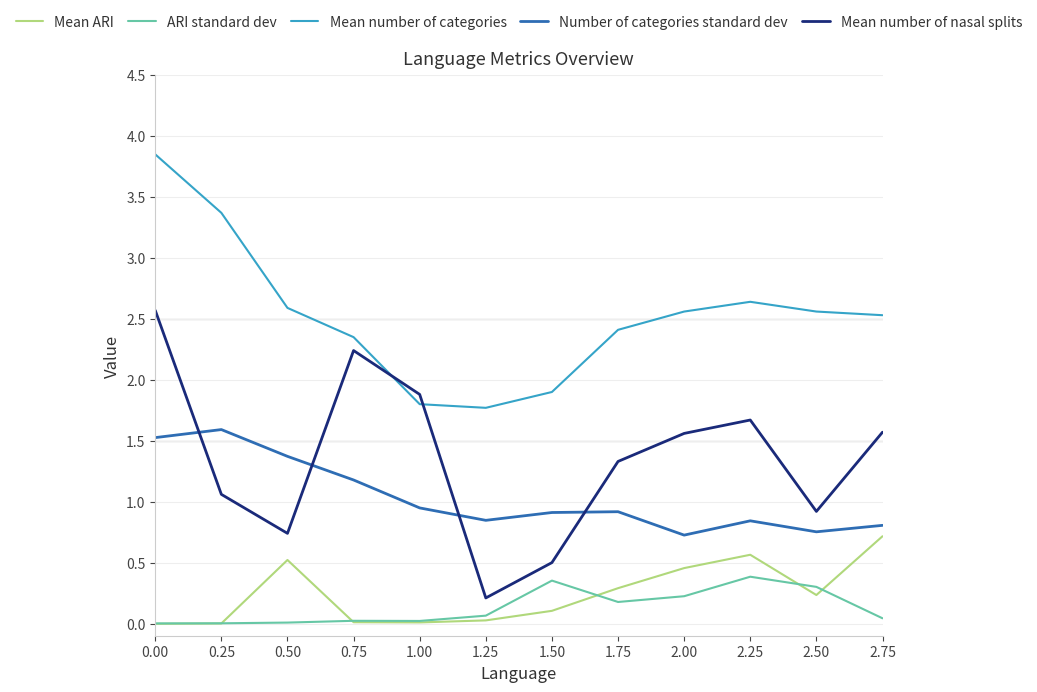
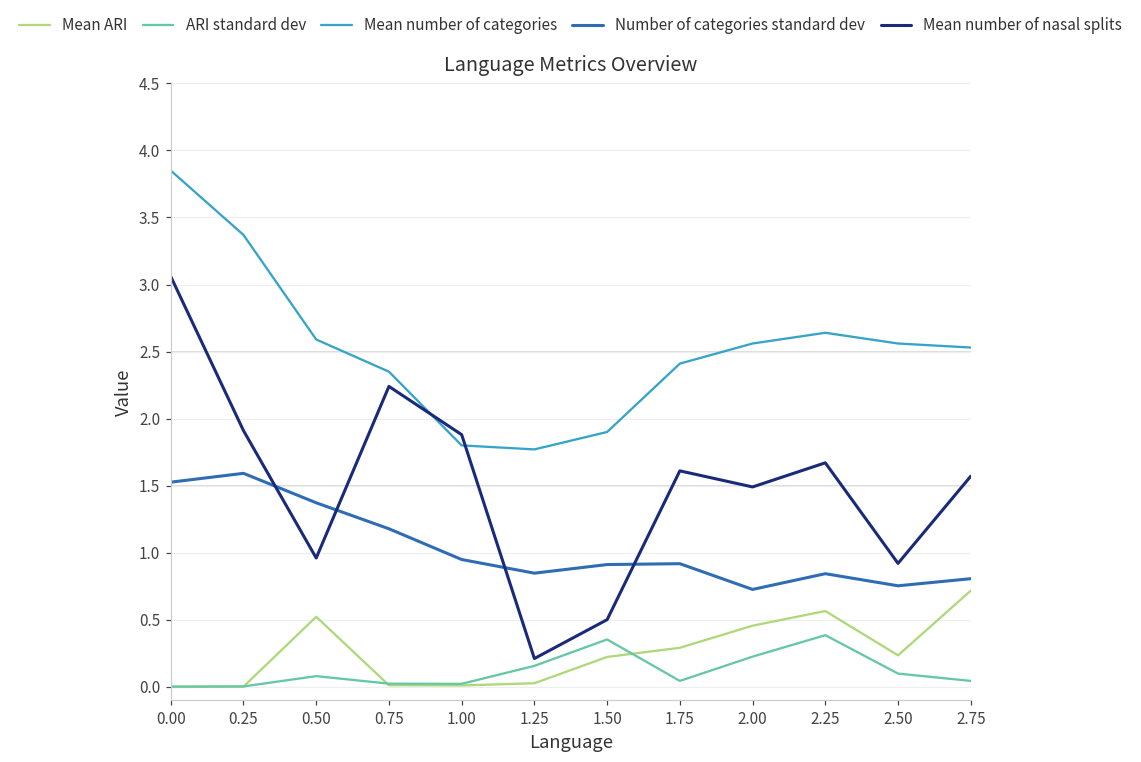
  {
    "Mean ARI": {
      "0.50": 0.52,
      "1.25": 0.03,
-     "1.50": 0.10,
+     "1.50": 0.22,
      "1.75": 0.29,
      "2.00": 0.45,
      "2.25": 0.56,
      "2.50": 0.23,
      "2.75": 0.72
    },
    "ARI standard dev": {
-     "0.50": 0.01,
-     "1.25": 0.06,
+     "0.50": 0.08,
+     "1.25": 0.16,
      "1.50": 0.35,
-     "1.75": 0.18,
+     "1.75": 0.04,
      "2.00": 0.22,
      "2.25": 0.38,
-     "2.50": 0.30,
+     "2.50": 0.10,
      "2.75": 0.04
    },
    "Mean number of nasal splits": {
-     "0.00": 2.57,
-     "0.25": 1.06,
-     "0.50": 0.74,
+     "0.00": 3.06,
+     "0.25": 1.91,
+     "0.50": 0.96,
      "0.75": 2.24,
      "1.00": 1.88,
      "1.25": 0.21,
      "1.50": 0.50,
-     "1.75": 1.33,
-     "2.00": 1.56,
+     "1.75": 1.61,
+     "2.00": 1.49,
      "2.25": 1.67,
      "2.50": 0.92,
      "2.75": 1.57
    }
  }
